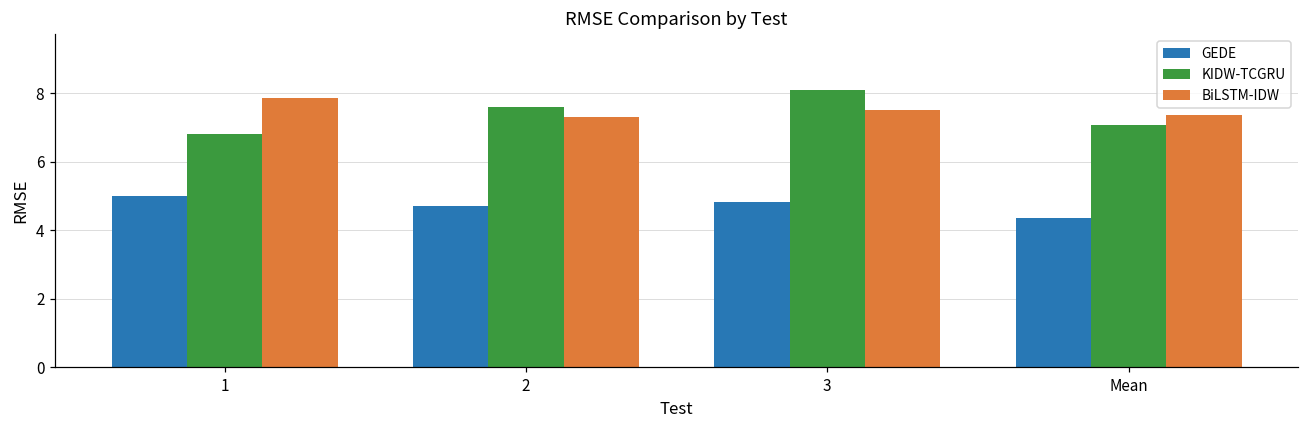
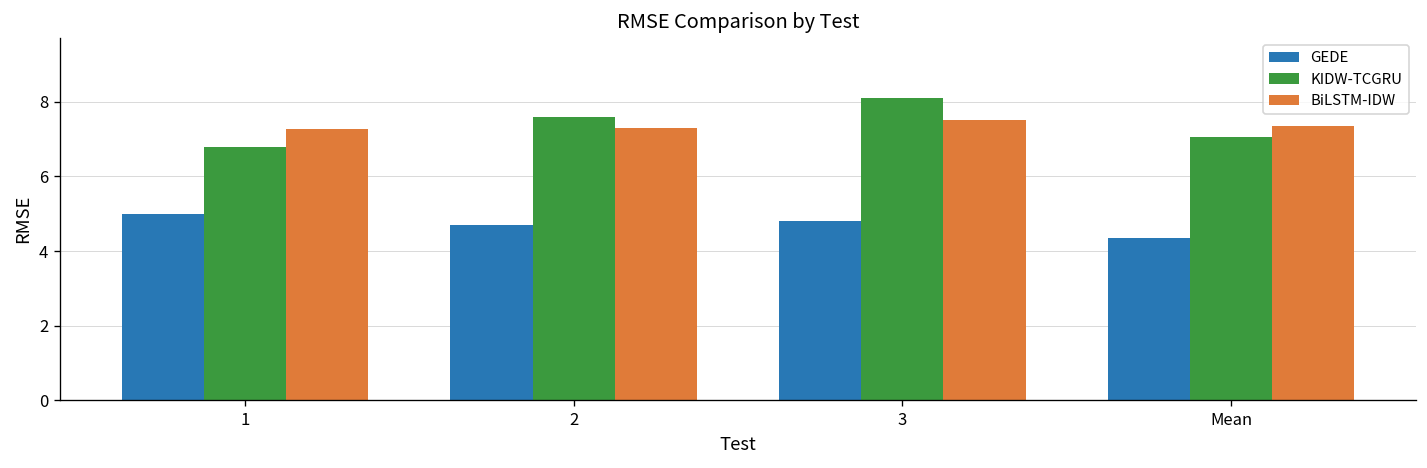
  {
    "GEDE": {
      "1": 5.0,
      "2": 4.7,
      "3": 4.8,
      "Mean": 4.4
    },
    "KIDW-TCGRU": {
      "1": 6.8,
      "2": 7.6,
      "3": 8.1,
      "Mean": 7.1
    },
    "BiLSTM-IDW": {
-     "1": 7.9,
+     "1": 7.3,
      "2": 7.3,
      "3": 7.5,
      "Mean": 7.4
    }
  }
